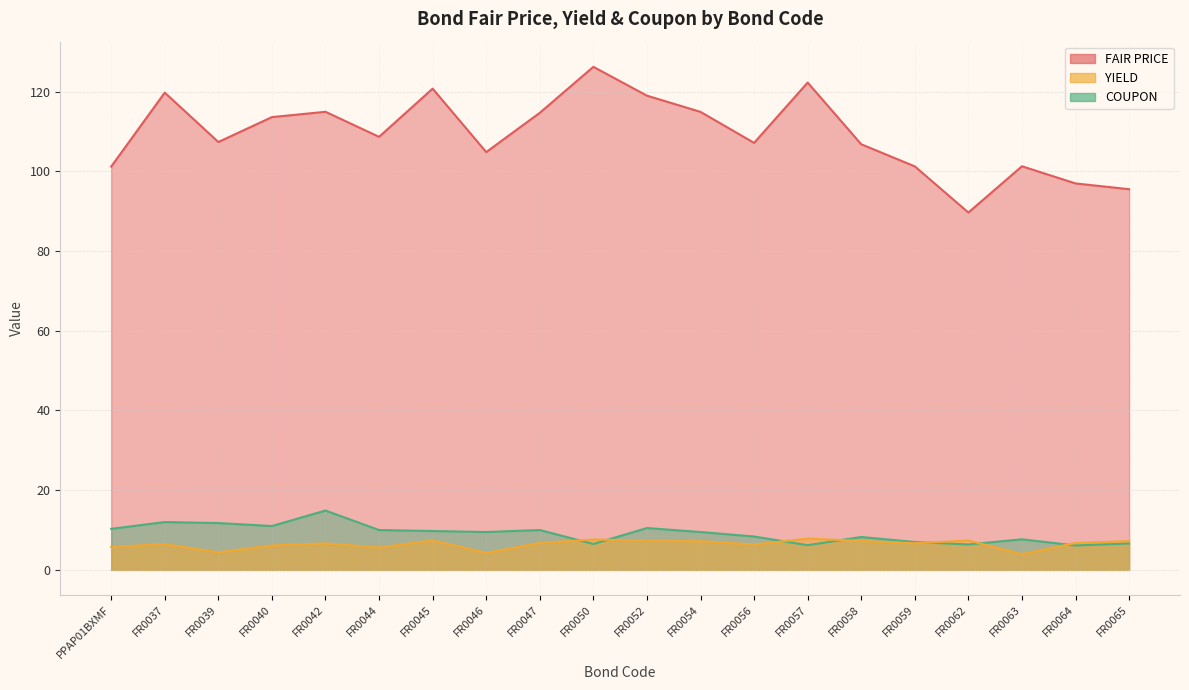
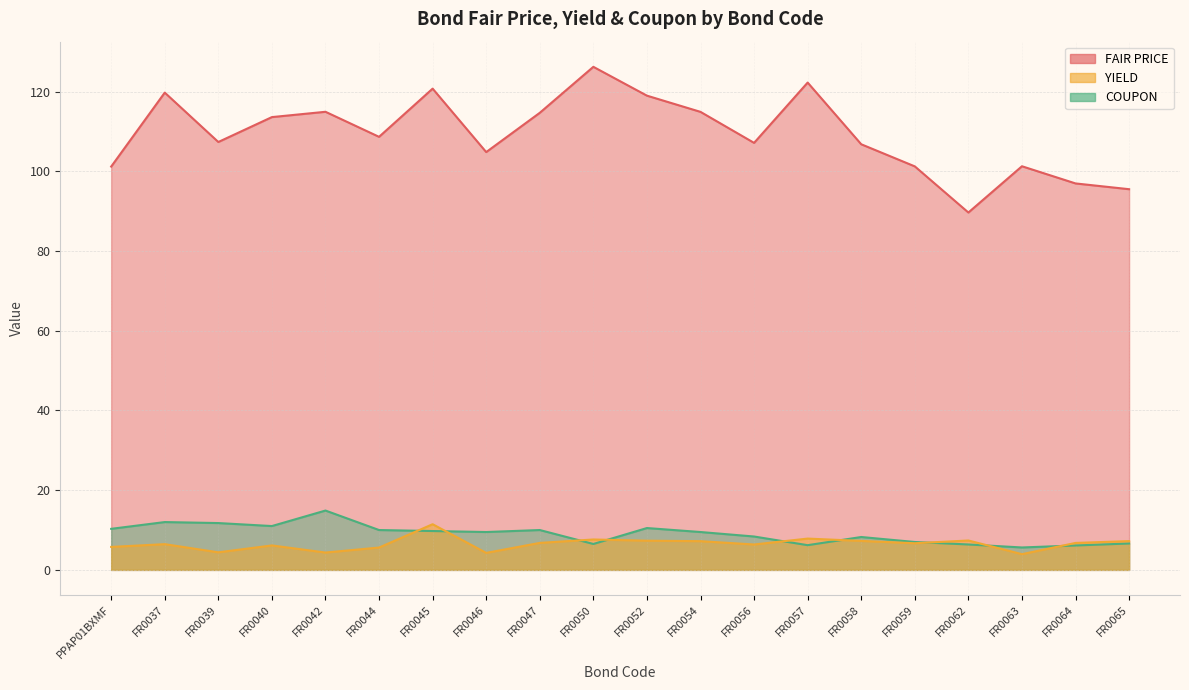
  {
    "FAIR PRICE": {
      "PPAP01BXMF": 101,
      "FR0037": 120,
      "FR0039": 107,
      "FR0040": 114,
      "FR0042": 115,
      "FR0044": 109,
      "FR0045": 121,
      "FR0046": 105,
      "FR0047": 115,
      "FR0050": 126,
      "FR0052": 119,
      "FR0054": 115,
      "FR0056": 107,
      "FR0057": 122,
      "FR0058": 107,
      "FR0059": 101,
      "FR0062": 90,
      "FR0063": 101,
      "FR0064": 97,
      "FR0065": 96
    },
    "COUPON": {
      "PPAP01BXMF": 10,
      "FR0037": 12,
      "FR0039": 12,
      "FR0040": 11,
      "FR0042": 15,
      "FR0044": 10,
      "FR0045": 10,
      "FR0046": 10,
      "FR0047": 10,
      "FR0050": 7,
      "FR0052": 11,
      "FR0054": 10,
      "FR0056": 8,
      "FR0057": 6,
      "FR0058": 8,
      "FR0062": 6,
-     "FR0063": 8,
+     "FR0063": 6,
      "FR0064": 6
    },
    "YIELD": {
      "PPAP01BXMF": 6,
      "FR0037": 6,
      "FR0039": 4,
      "FR0040": 6,
-     "FR0042": 7,
+     "FR0042": 4,
      "FR0044": 6,
-     "FR0045": 7,
+     "FR0045": 11,
      "FR0046": 4,
      "FR0047": 7,
      "FR0050": 8,
      "FR0052": 7,
      "FR0054": 7,
      "FR0056": 6,
      "FR0057": 8,
      "FR0058": 7,
      "FR0062": 7,
      "FR0063": 4,
      "FR0064": 7
    }
  }
